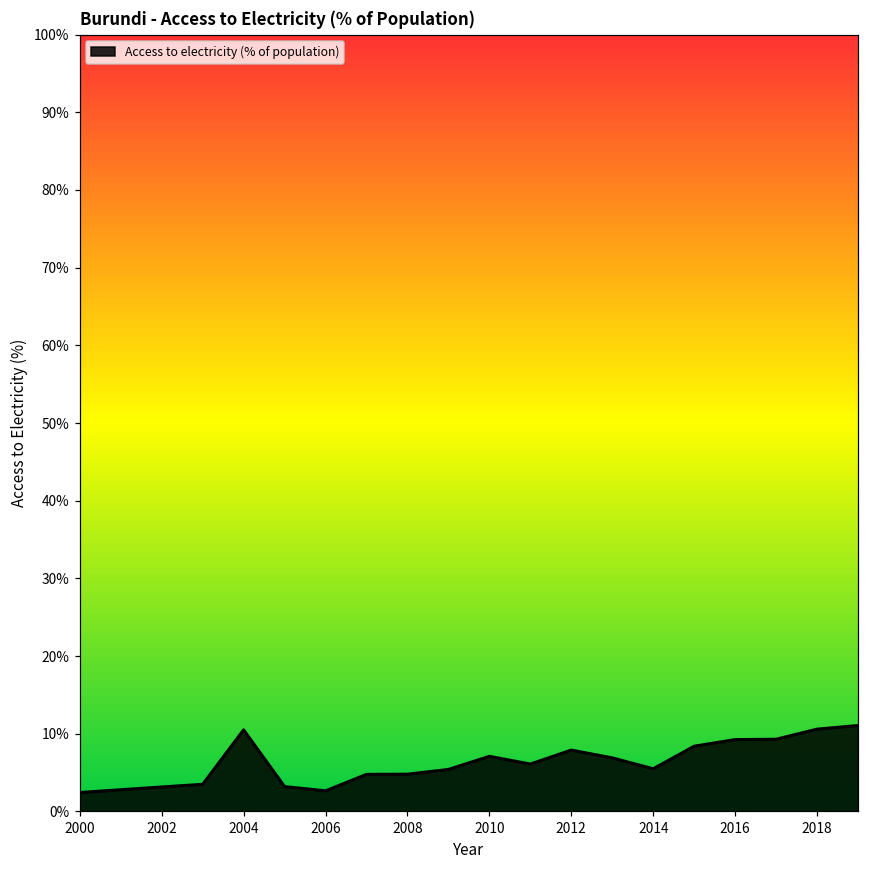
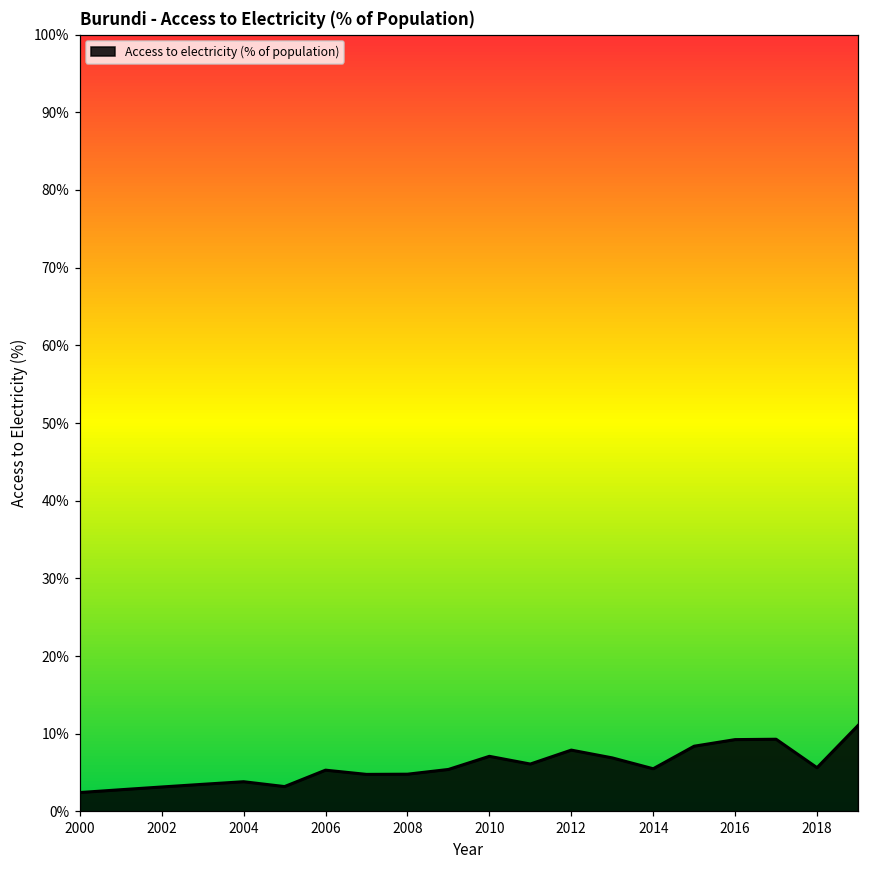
  {
    "2000": "2%",
    "2002": "3%",
-   "2004": "11%",
-   "2006": "3%",
+   "2004": "4%",
+   "2006": "5%",
    "2008": "5%",
    "2010": "7%",
    "2012": "8%",
    "2014": "6%",
    "2016": "9%",
-   "2018": "11%"
+   "2018": "6%"
  }
